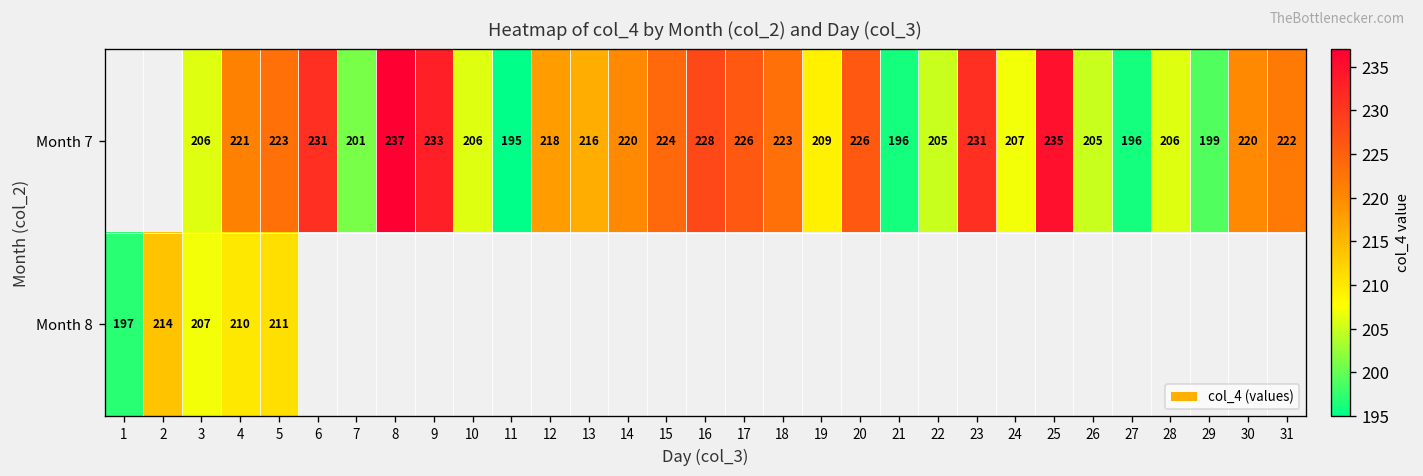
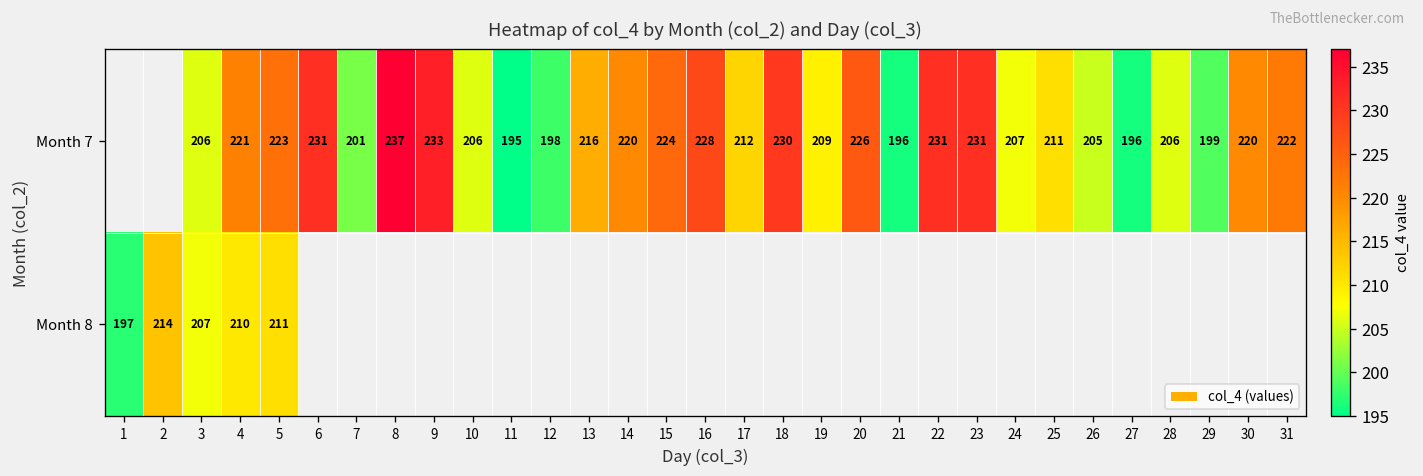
  {
    "Month 7": {
      "3": 206,
      "4": 221,
      "5": 223,
      "6": 231,
      "7": 201,
      "8": 237,
      "9": 233,
      "10": 206,
      "11": 195,
-     "12": 218,
+     "12": 198,
      "13": 216,
      "14": 220,
      "15": 224,
      "16": 228,
-     "17": 226,
-     "18": 223,
+     "17": 212,
+     "18": 230,
      "19": 209,
      "20": 226,
      "21": 196,
-     "22": 205,
+     "22": 231,
      "23": 231,
      "24": 207,
-     "25": 235,
+     "25": 211,
      "26": 205,
      "27": 196,
      "28": 206,
      "29": 199,
      "30": 220,
      "31": 222
    },
    "Month 8": {
      "1": 197,
      "2": 214,
      "3": 207,
      "4": 210,
      "5": 211
    }
  }
